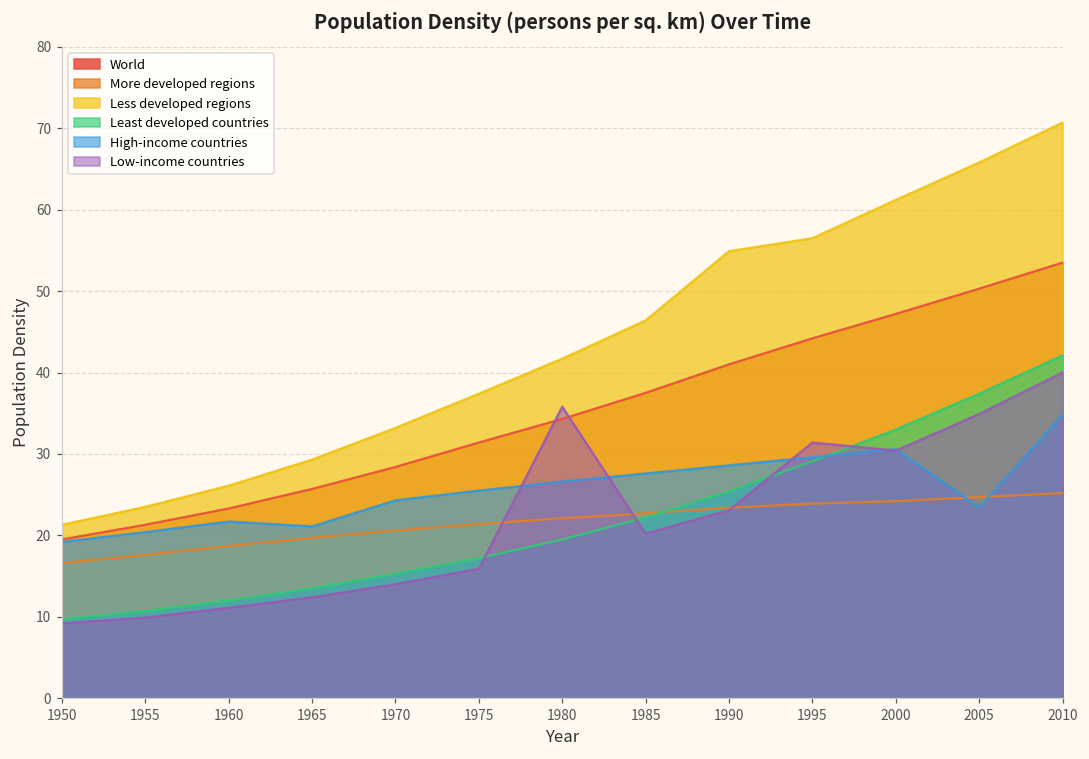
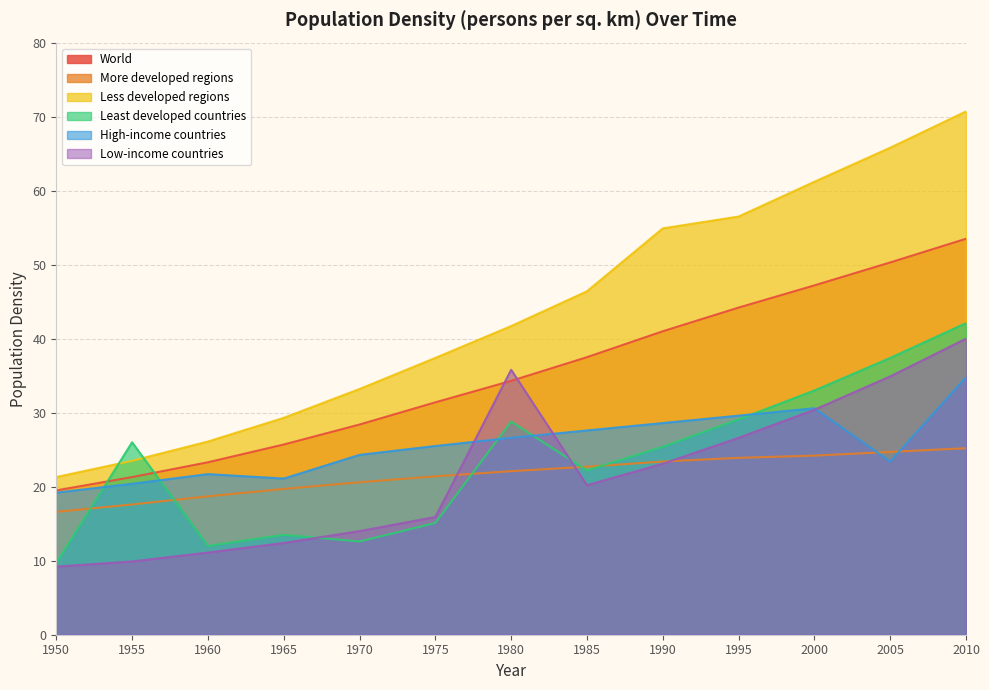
  {
    "Less developed regions": {
      "1950": 21,
      "1955": 24,
      "1960": 26,
      "1965": 29,
      "1970": 33,
      "1975": 37,
      "1980": 42,
      "1985": 46,
      "1990": 55,
      "1995": 57,
      "2000": 61,
      "2005": 66,
      "2010": 71
    },
    "Least developed countries": {
      "1950": 10,
-     "1955": 11,
+     "1955": 26,
      "1960": 12,
      "1965": 14,
-     "1970": 15,
-     "1975": 17,
-     "1980": 20,
+     "1970": 13,
+     "1975": 15,
+     "1980": 29,
      "1985": 22,
      "1990": 25,
      "1995": 29,
      "2000": 33,
      "2005": 37,
      "2010": 42
    },
    "High-income countries": {
      "1955": 20,
      "1960": 22,
      "1965": 21,
      "1970": 24,
      "1975": 26,
      "1980": 27,
      "1985": 28,
      "1990": 29,
      "1995": 30,
      "2005": 23,
      "2010": 35
    },
    "Low-income countries": {
      "1950": 9,
      "1955": 10,
      "1960": 11,
      "1965": 12,
      "1970": 14,
      "1975": 16,
      "1980": 36,
      "1985": 20,
-     "1995": 31,
+     "1995": 27,
      "2005": 35,
      "2010": 40
    }
  }
